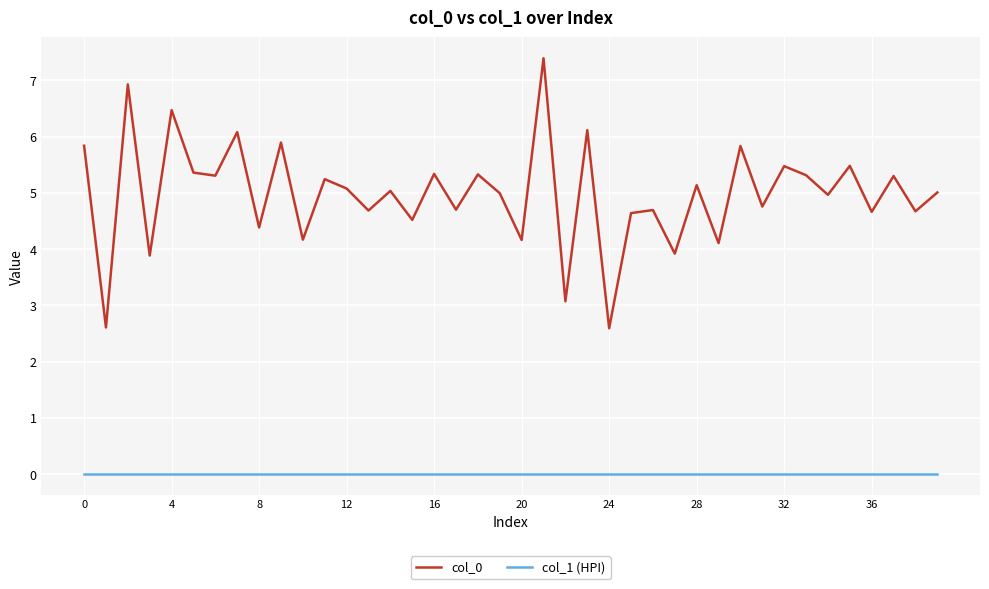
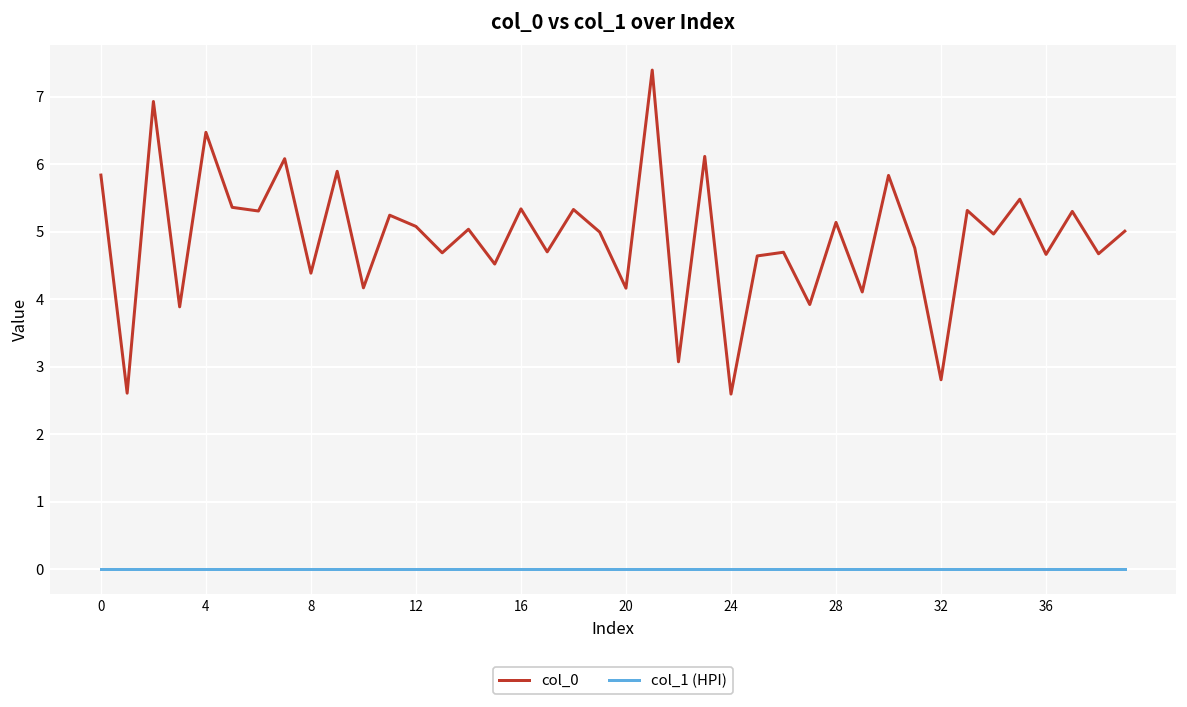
  {
    "col_0": {
      "0": 5.8,
      "4": 6.5,
      "8": 4.4,
      "12": 5.1,
      "16": 5.3,
      "20": 4.2,
      "24": 2.6,
      "28": 5.1,
-     "32": 5.5,
+     "32": 2.8,
      "36": 4.7
    },
    "col_1 (HPI)": {
      "0": 0.0,
      "4": 0.0,
      "8": 0.0,
      "12": 0.0,
      "16": 0.0,
      "20": 0.0,
      "24": 0.0,
      "28": 0.0,
      "32": 0.0,
      "36": 0.0
    }
  }
